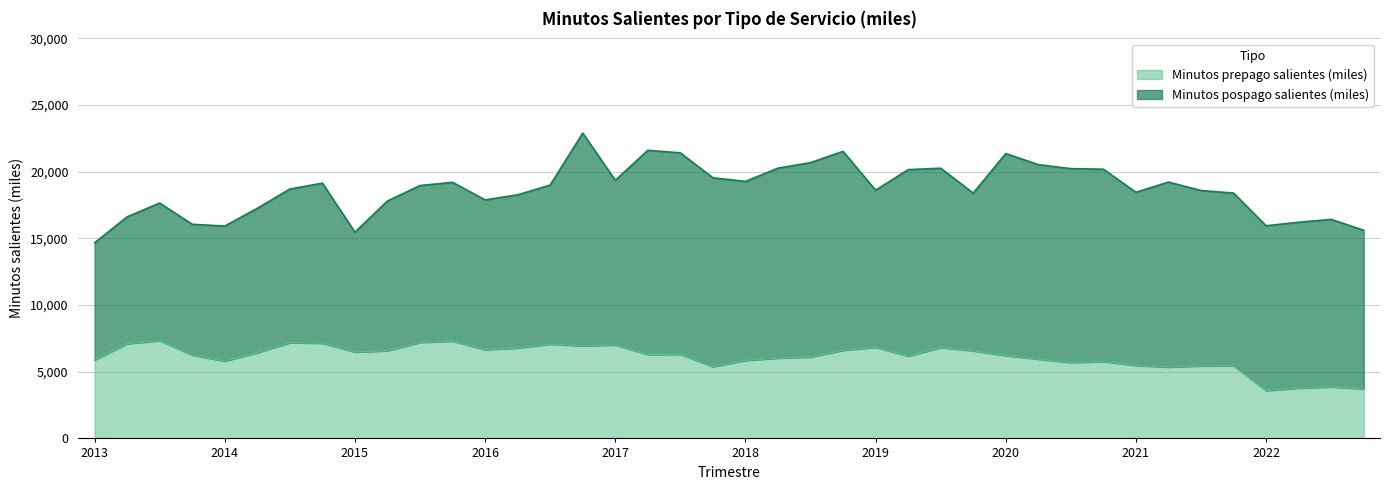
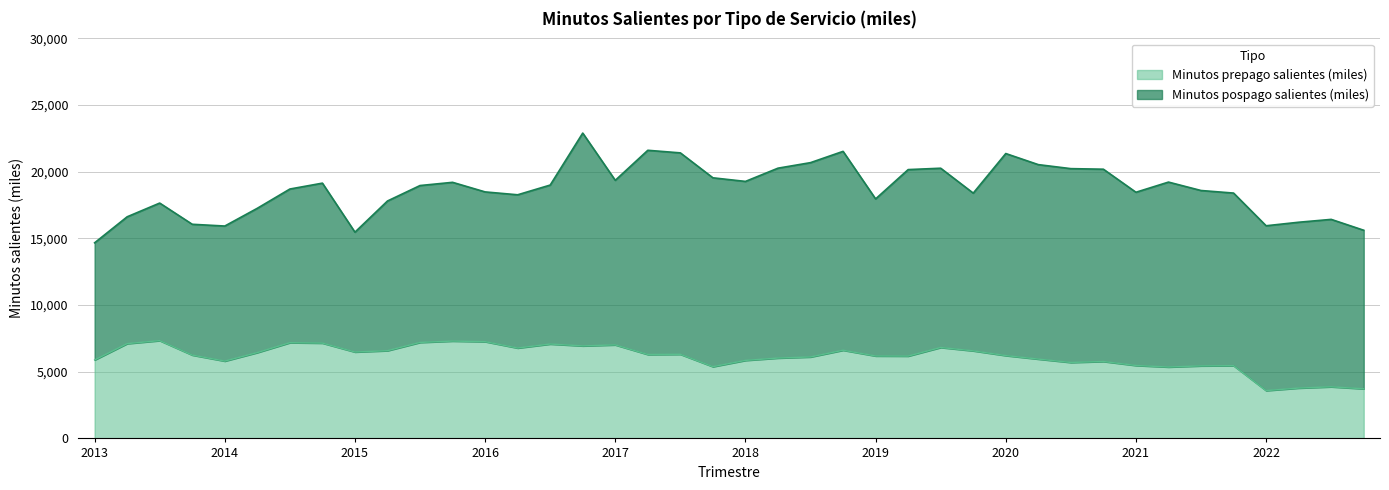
  {
    "Minutos prepago salientes (miles)": {
      "2013": "5,900",
      "2014": "5,800",
      "2015": "6,500",
-     "2016": "6,700",
+     "2016": "7,300",
      "2017": "7,000",
      "2018": "5,900",
-     "2019": "6,800",
+     "2019": "6,200",
      "2020": "6,200",
      "2021": "5,500",
      "2022": "3,600"
    },
    "Minutos pospago salientes (miles)": {
      "2013": "8,800",
      "2014": "10,100",
      "2015": "9,000",
      "2016": "11,200",
      "2017": "12,300",
      "2018": "13,400",
      "2019": "11,800",
      "2020": "15,200",
      "2021": "13,000",
      "2022": "12,400"
    }
  }
